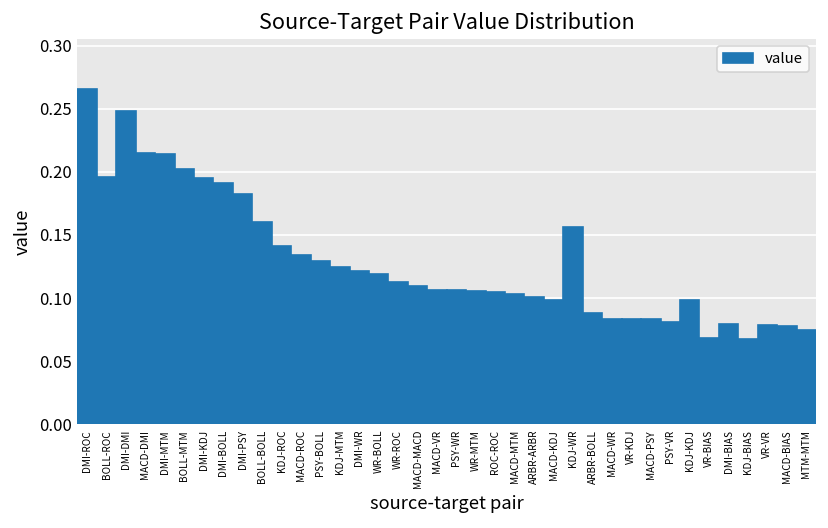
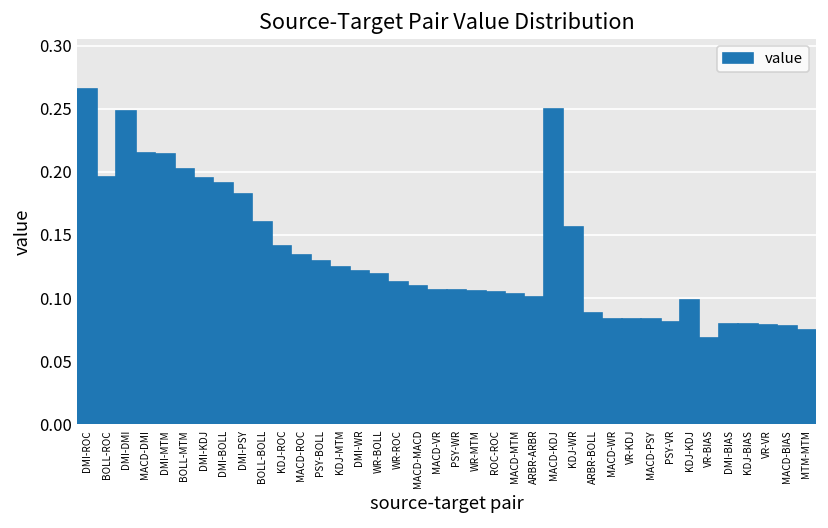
  {
    "DMI-ROC": 0.266,
    "BOLL-ROC": 0.196,
    "DMI-DMI": 0.249,
    "MACD-DMI": 0.215,
    "DMI-MTM": 0.214,
    "BOLL-MTM": 0.202,
    "DMI-KDJ": 0.195,
    "DMI-BOLL": 0.191,
    "DMI-PSY": 0.183,
    "BOLL-BOLL": 0.160,
    "KDJ-ROC": 0.141,
    "MACD-ROC": 0.134,
    "PSY-BOLL": 0.130,
    "KDJ-MTM": 0.125,
    "DMI-WR": 0.121,
    "WR-BOLL": 0.119,
    "WR-ROC": 0.113,
    "MACD-MACD": 0.110,
    "MACD-VR": 0.107,
    "PSY-WR": 0.106,
    "WR-MTM": 0.106,
    "ROC-ROC": 0.105,
    "MACD-MTM": 0.104,
    "ARBR-ARBR": 0.100,
-   "MACD-KDJ": 0.098,
+   "MACD-KDJ": 0.250,
    "KDJ-WR": 0.156,
    "ARBR-BOLL": 0.088,
    "MACD-WR": 0.084,
    "VR-KDJ": 0.083,
    "MACD-PSY": 0.083,
    "PSY-VR": 0.081,
    "KDJ-KDJ": 0.099,
    "VR-BIAS": 0.068,
    "DMI-BIAS": 0.080,
-   "KDJ-BIAS": 0.067,
+   "KDJ-BIAS": 0.079,
    "VR-VR": 0.079,
    "MACD-BIAS": 0.077,
    "MTM-MTM": 0.075
  }
